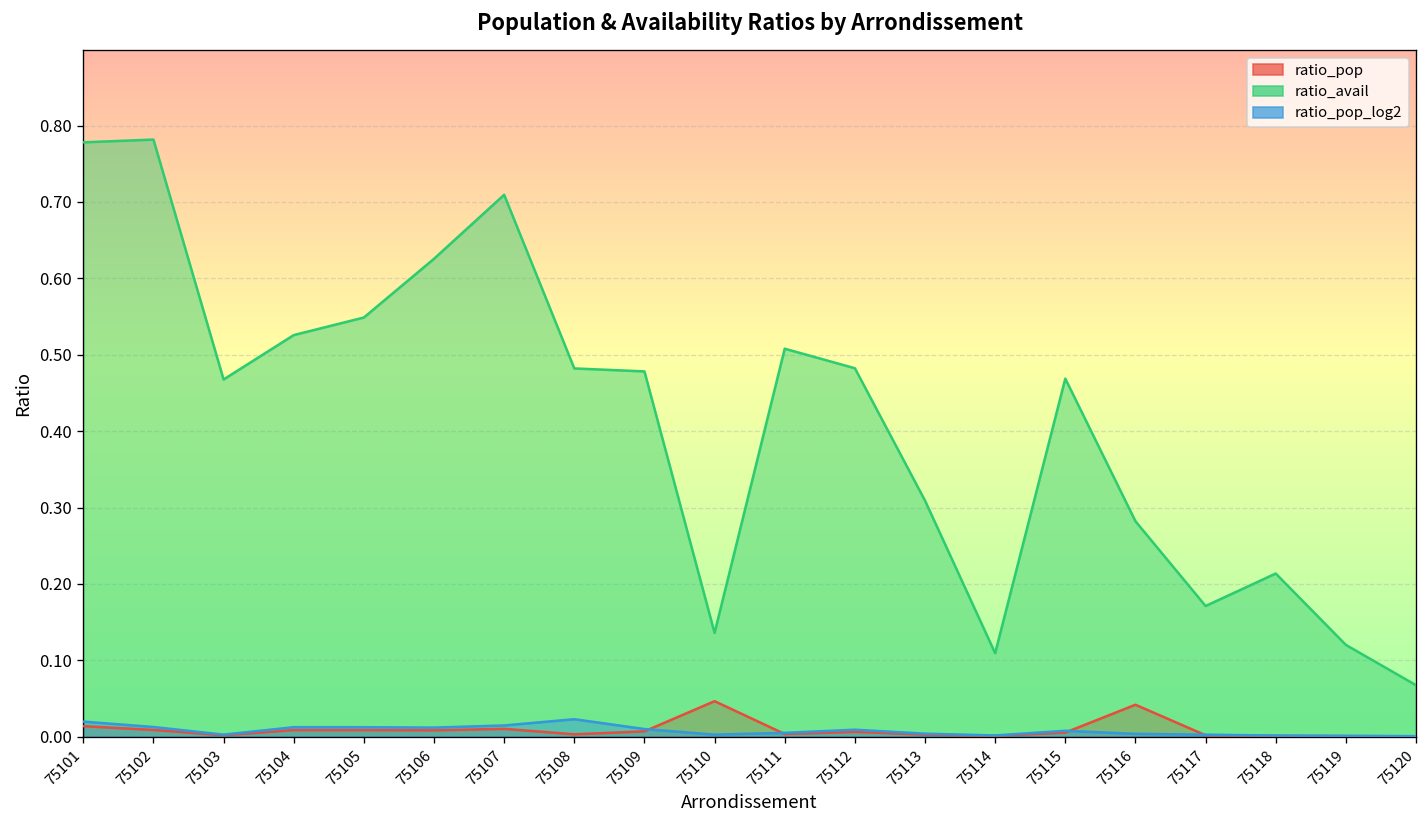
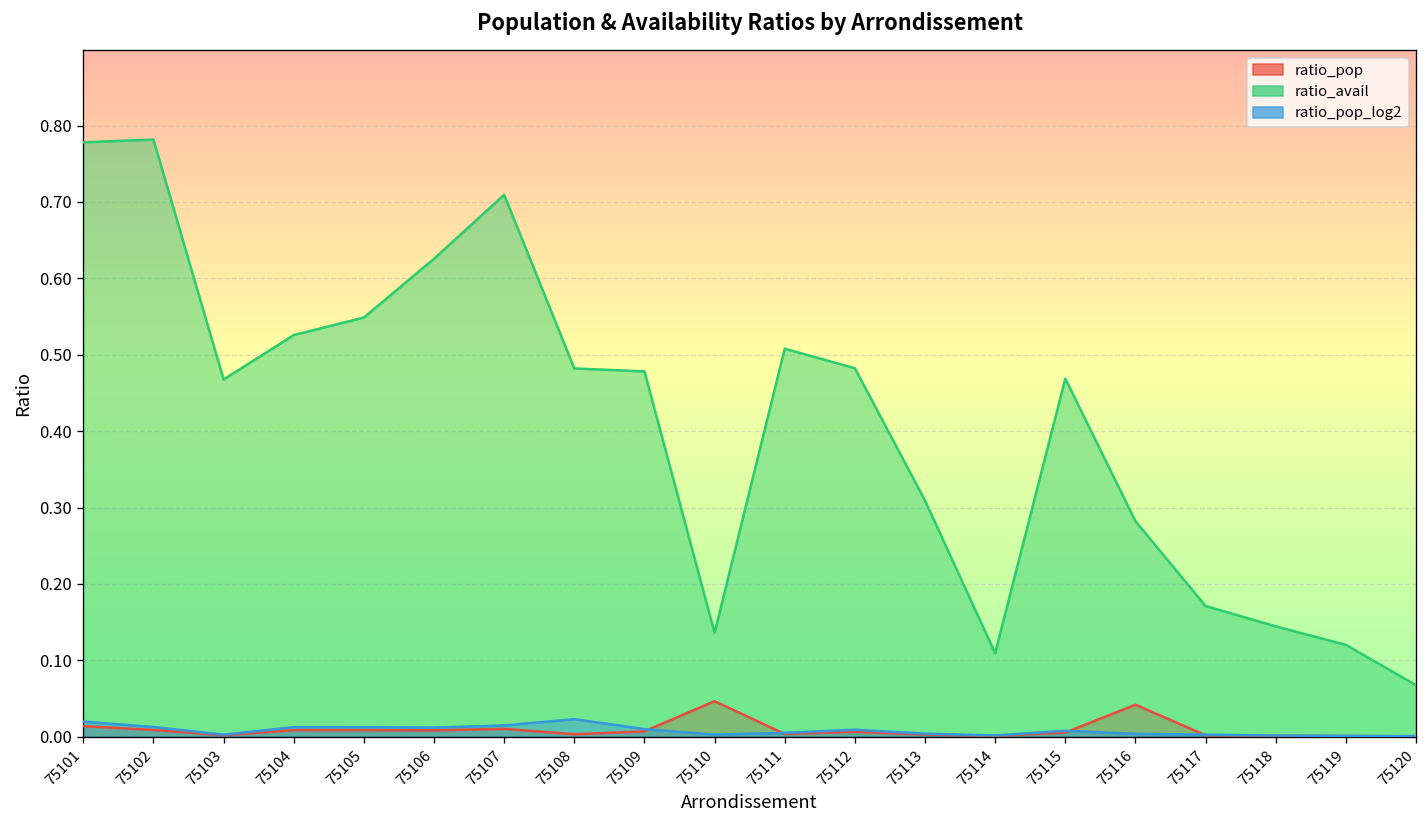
  {
    "ratio_pop": {
      "75101": 0.01,
      "75107": 0.01,
      "75108": 0.00,
      "75110": 0.05,
      "75116": 0.04
    },
    "ratio_avail": {
      "75101": 0.78,
      "75102": 0.78,
      "75103": 0.47,
      "75104": 0.53,
      "75105": 0.55,
      "75106": 0.63,
      "75107": 0.71,
      "75108": 0.48,
      "75109": 0.48,
      "75110": 0.14,
      "75111": 0.51,
      "75112": 0.48,
      "75113": 0.31,
      "75114": 0.11,
      "75115": 0.47,
      "75116": 0.28,
      "75117": 0.17,
-     "75118": 0.21,
+     "75118": 0.14,
      "75119": 0.12,
      "75120": 0.07
    },
    "ratio_pop_log2": {
      "75101": 0.02,
      "75107": 0.01,
      "75108": 0.02,
      "75110": 0.00,
      "75116": 0.00
    }
  }
